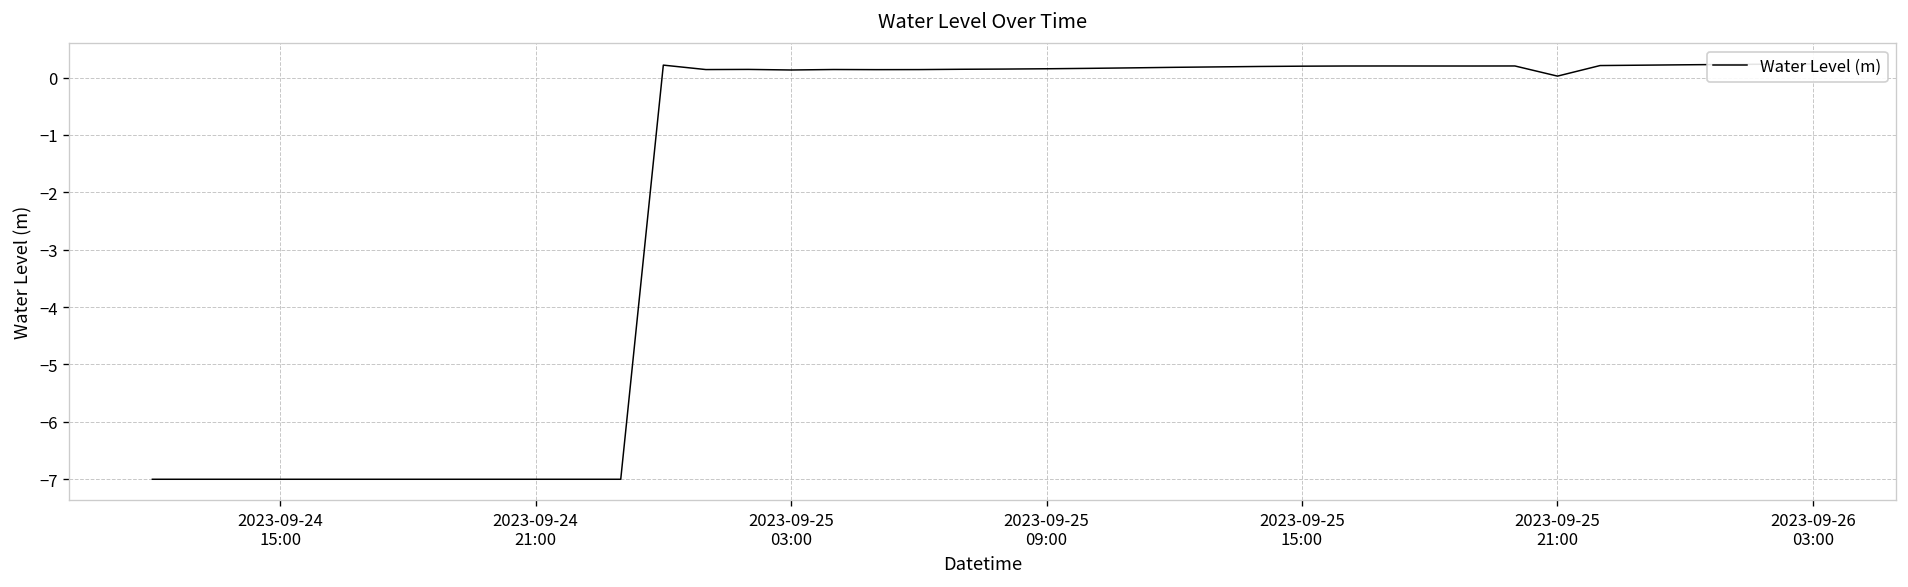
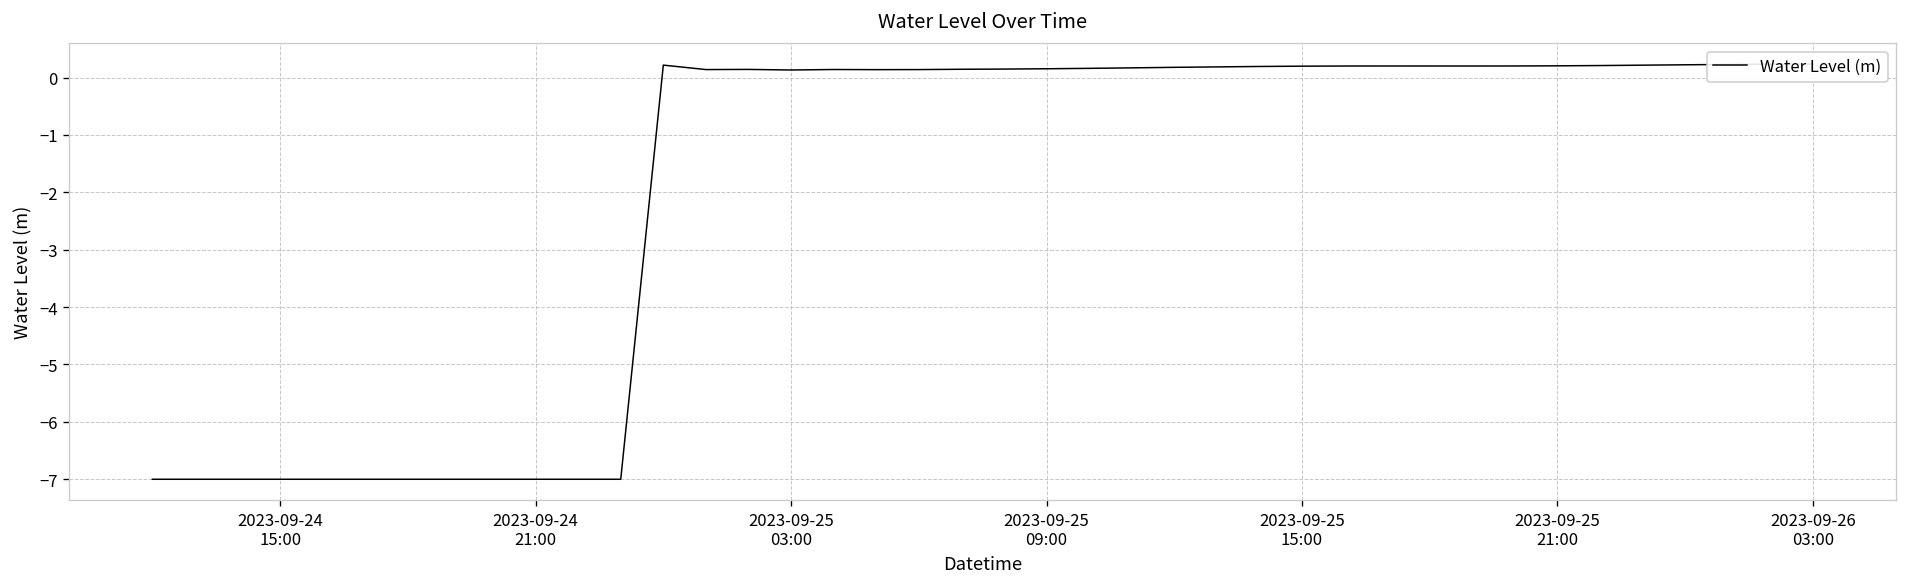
  {
    "2023-09-24 15:00": -7.0,
    "2023-09-24 21:00": -7.0,
    "2023-09-25 03:00": 0.1,
    "2023-09-25 09:00": 0.2,
    "2023-09-25 15:00": 0.2,
-   "2023-09-25 21:00": 0.0
+   "2023-09-25 21:00": 0.2
  }
